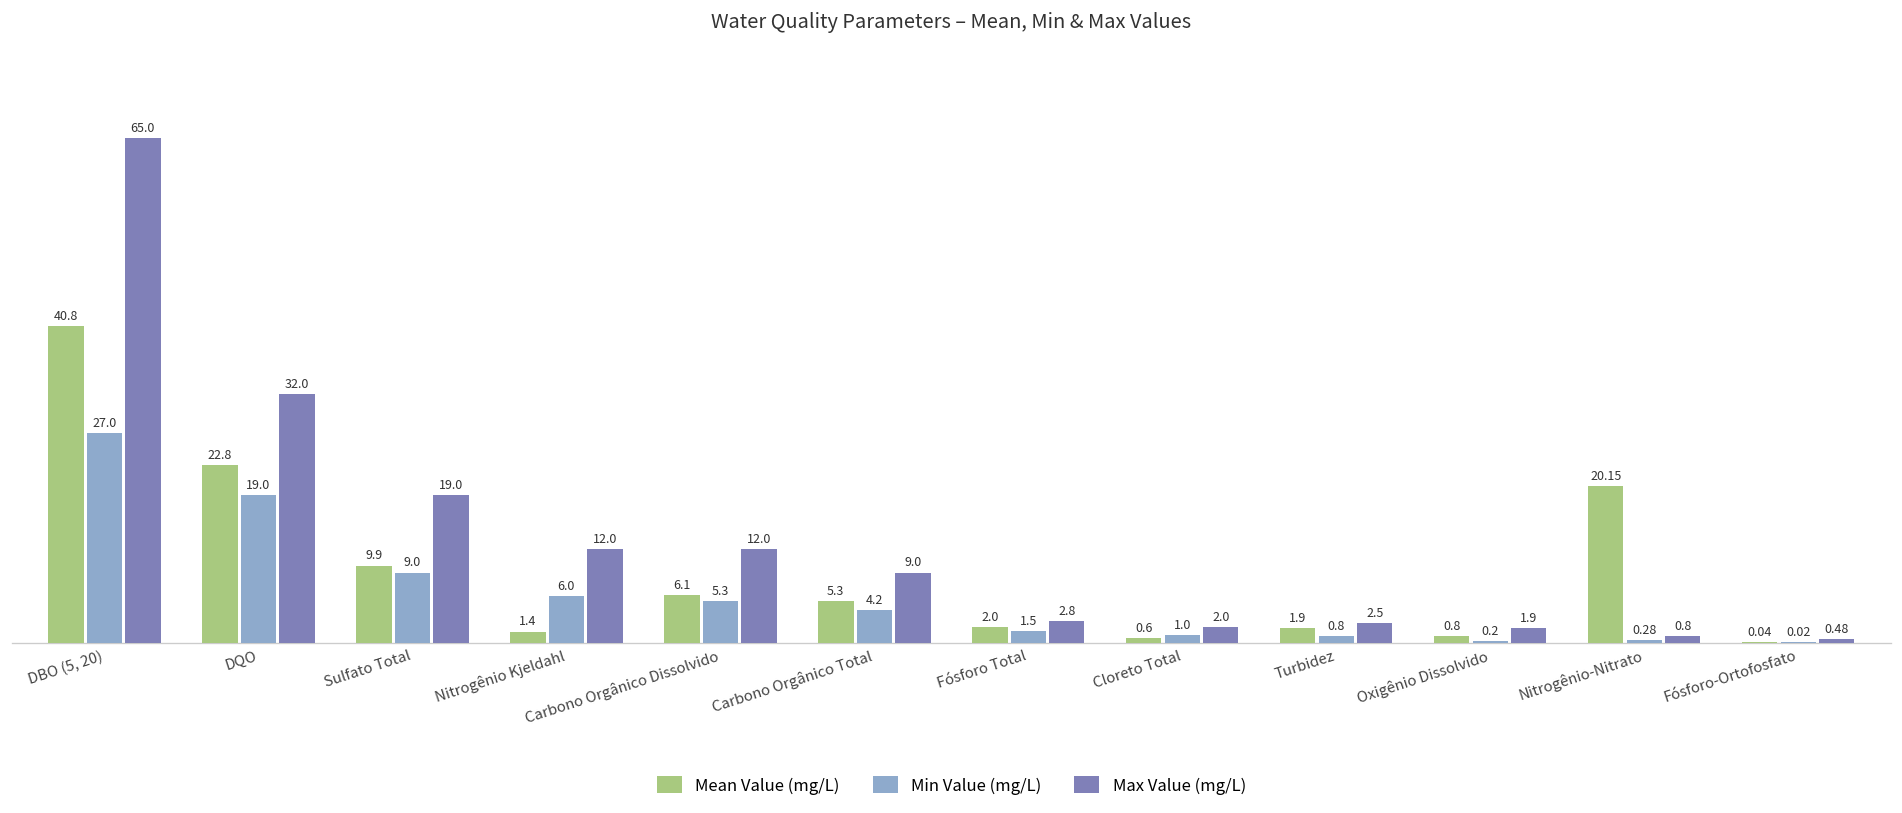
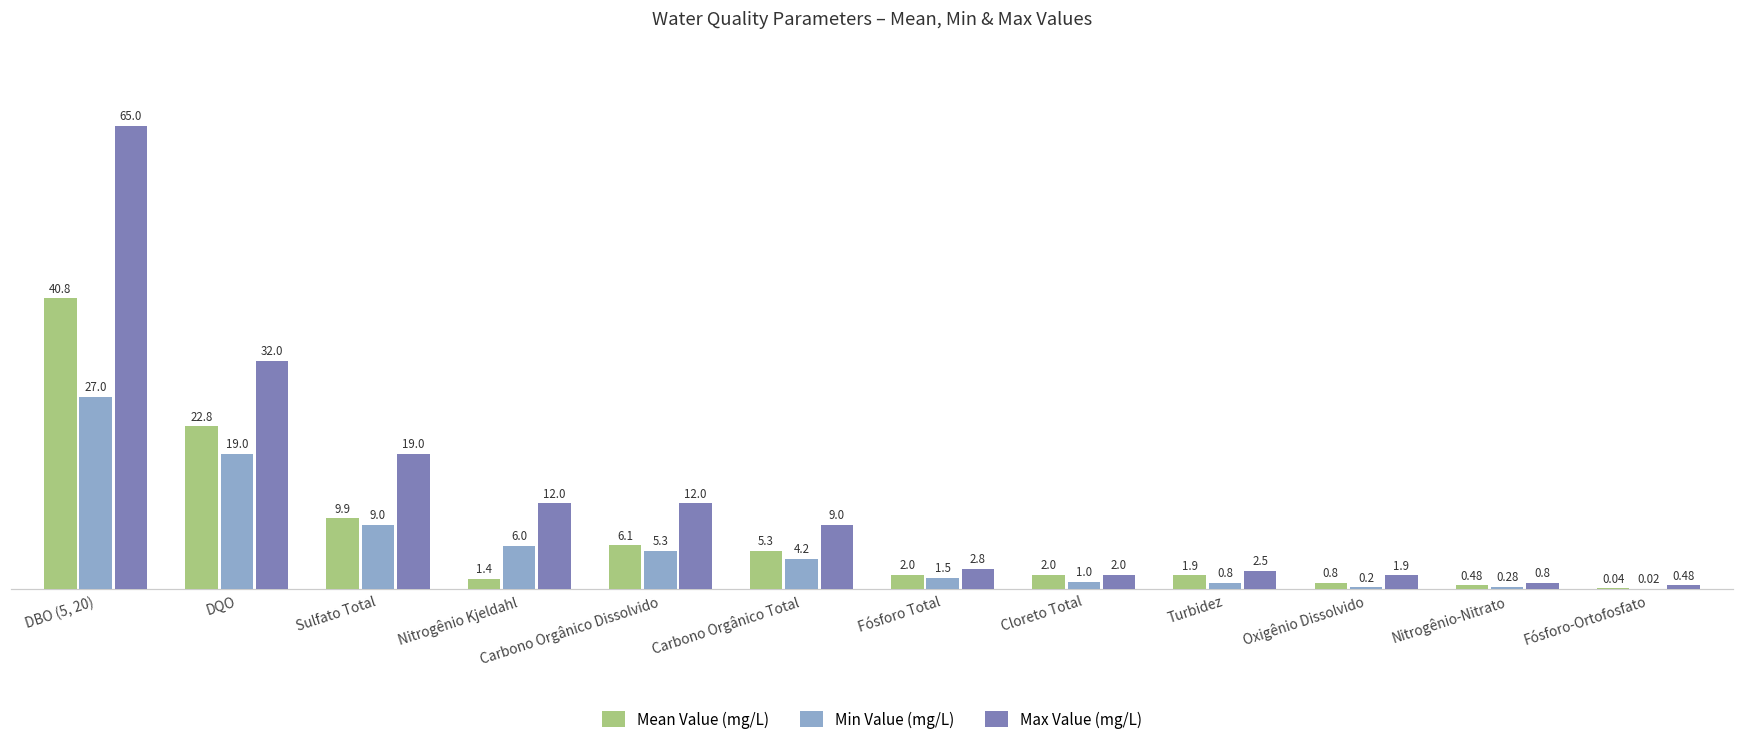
  {
    "Mean Value (mg/L)": {
      "DBO (5, 20)": 40.8,
      "DQO": 22.8,
      "Sulfato Total": 9.9,
      "Nitrogênio Kjeldahl": 1.4,
      "Carbono Orgânico Dissolvido": 6.1,
      "Carbono Orgânico Total": 5.3,
      "Fósforo Total": 2.0,
-     "Cloreto Total": 0.6,
+     "Cloreto Total": 2.0,
      "Turbidez": 1.9,
      "Oxigênio Dissolvido": 0.8,
-     "Nitrogênio-Nitrato": 20.15,
+     "Nitrogênio-Nitrato": 0.48,
      "Fósforo-Ortofosfato": 0.04
    }
  }
